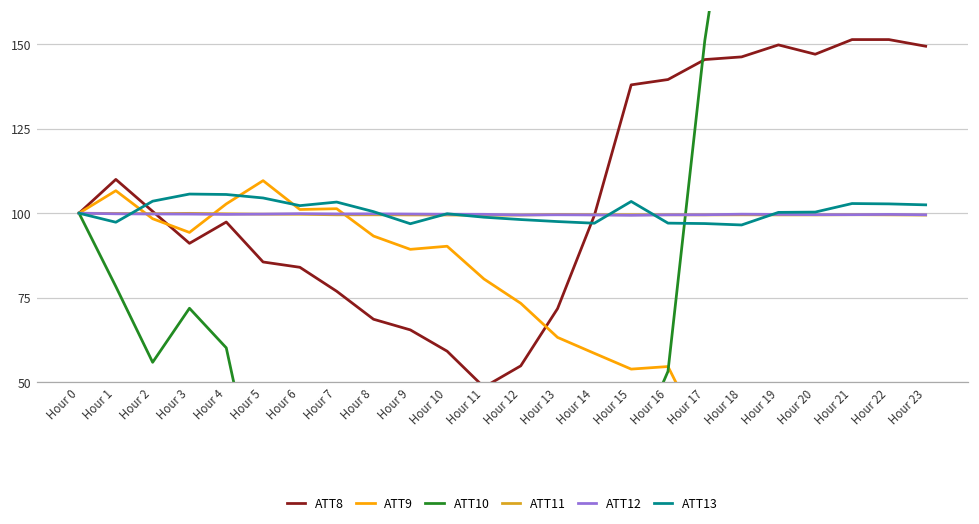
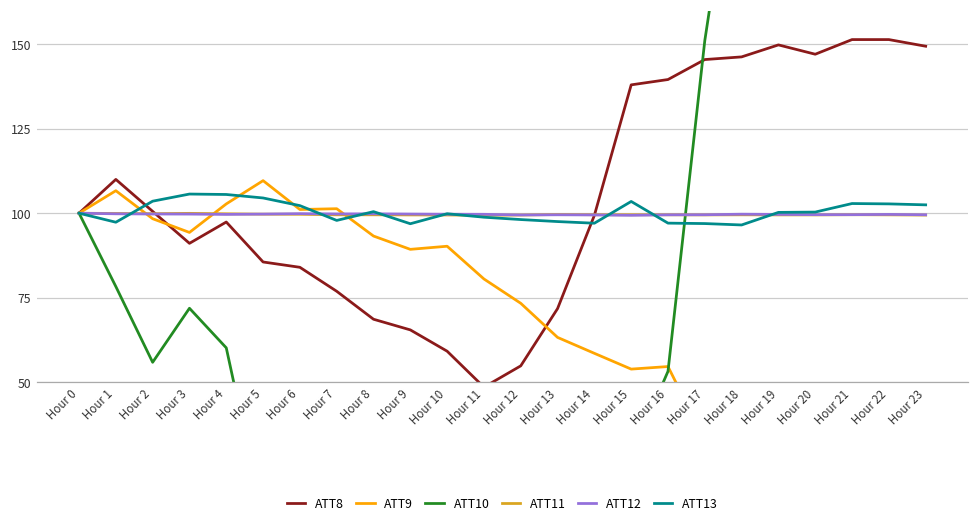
  {
    "ATT8": {
      "Hour 1": 110,
      "Hour 3": 91,
      "Hour 4": 97,
      "Hour 5": 86,
      "Hour 6": 84,
      "Hour 7": 77,
      "Hour 8": 69,
      "Hour 9": 65,
      "Hour 10": 59,
      "Hour 12": 55,
      "Hour 13": 72,
      "Hour 15": 138,
      "Hour 16": 140,
      "Hour 17": 145,
      "Hour 18": 146,
      "Hour 19": 150,
      "Hour 20": 147,
      "Hour 21": 151,
      "Hour 22": 151,
      "Hour 23": 149
    },
    "ATT10": {
      "Hour 1": 78,
      "Hour 2": 56,
      "Hour 3": 72,
      "Hour 4": 60,
      "Hour 16": 53,
      "Hour 17": 151
    },
    "ATT13": {
      "Hour 1": 97,
      "Hour 2": 104,
      "Hour 3": 106,
      "Hour 4": 106,
      "Hour 5": 105,
      "Hour 6": 102,
-     "Hour 7": 103,
+     "Hour 7": 98,
      "Hour 9": 97,
      "Hour 12": 98,
      "Hour 13": 98,
      "Hour 14": 97,
      "Hour 15": 103,
      "Hour 16": 97,
      "Hour 17": 97,
      "Hour 18": 97,
      "Hour 21": 103,
      "Hour 22": 103,
      "Hour 23": 102
    }
  }
